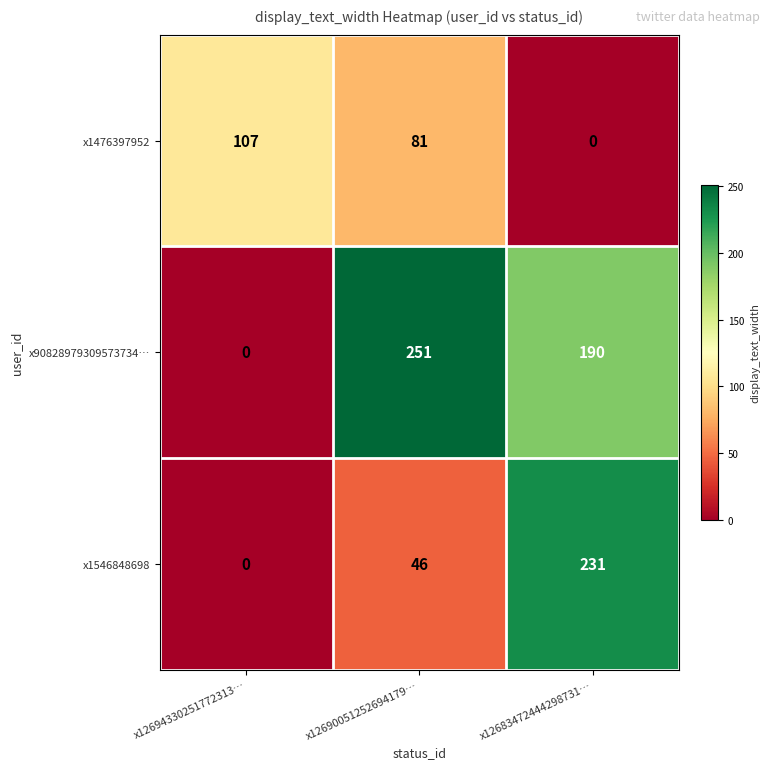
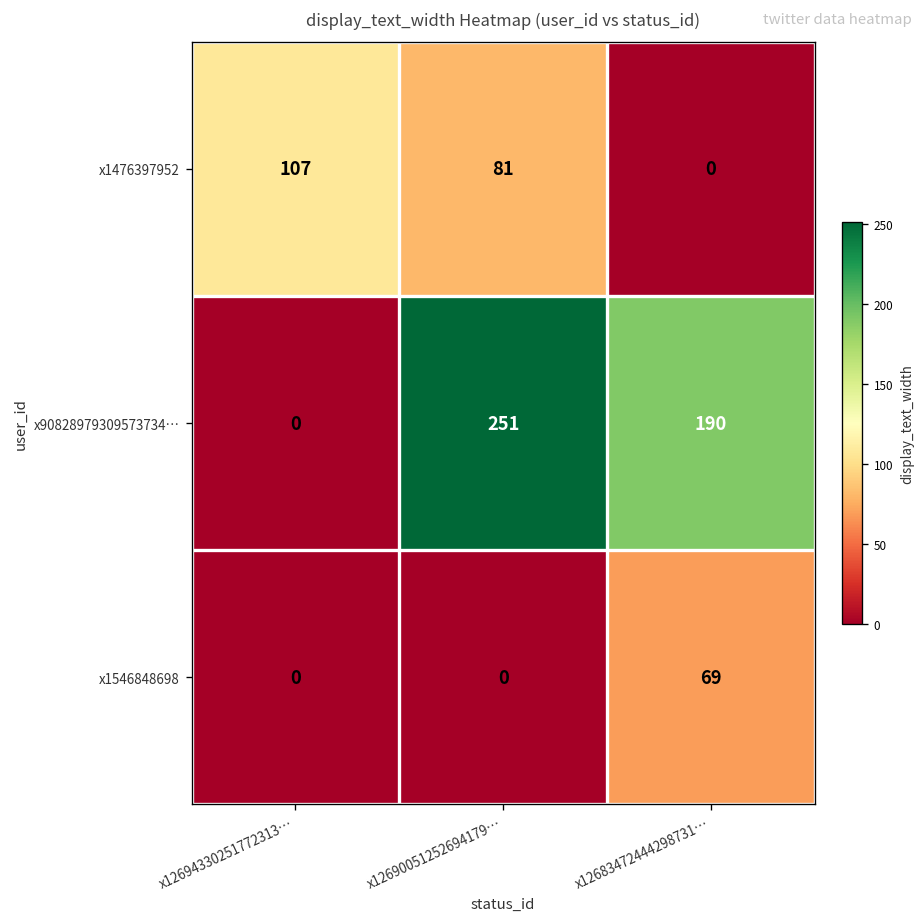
  {
    "x1476397952": {
      "x12694330251772313…": 107,
      "x12690051252694179…": 81,
      "x12683472444298731…": 0
    },
    "x90828979309573734…": {
      "x12694330251772313…": 0,
      "x12690051252694179…": 251,
      "x12683472444298731…": 190
    },
    "x1546848698": {
      "x12694330251772313…": 0,
-     "x12690051252694179…": 46,
-     "x12683472444298731…": 231
+     "x12690051252694179…": 0,
+     "x12683472444298731…": 69
    }
  }
